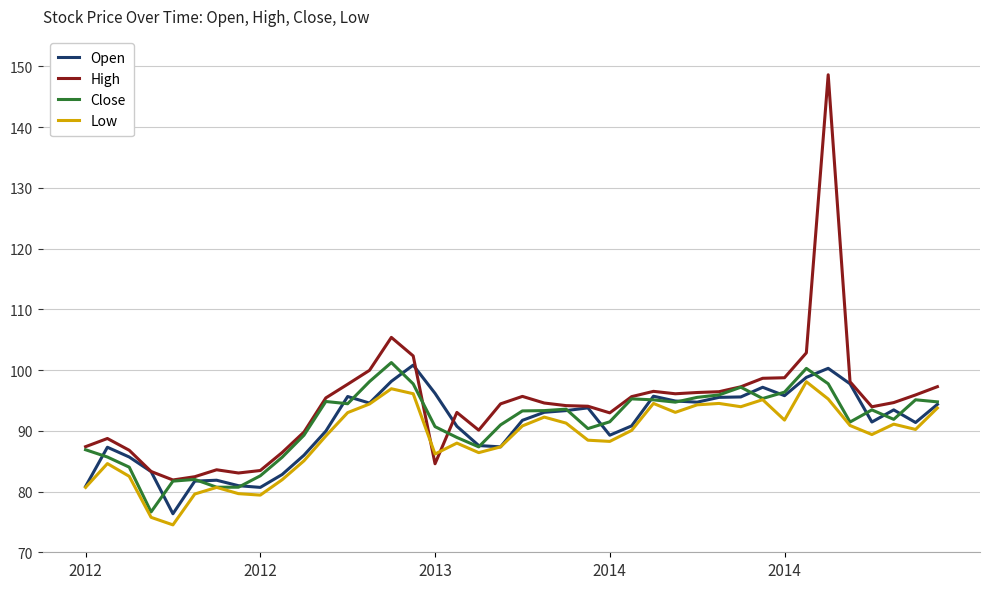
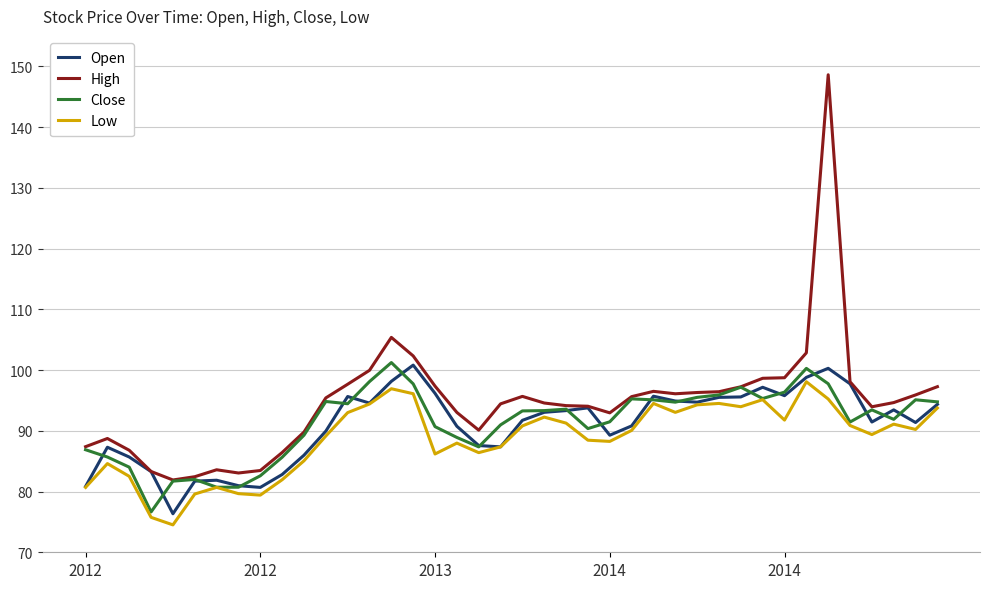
  {
    "Open": {
      "2013": 96
    },
    "High": {
-     "2013": 85
+     "2013": 97
    },
    "Close": {
      "2013": 91
    },
    "Low": {
      "2013": 86
    }
  }
